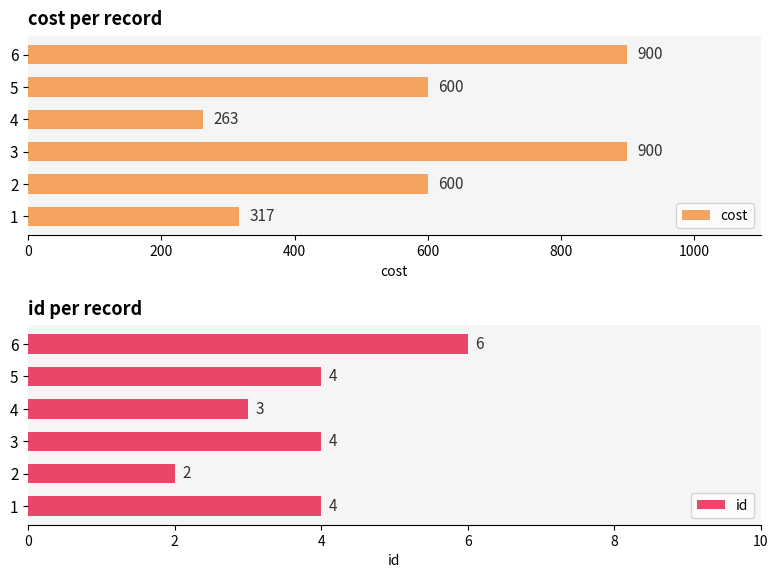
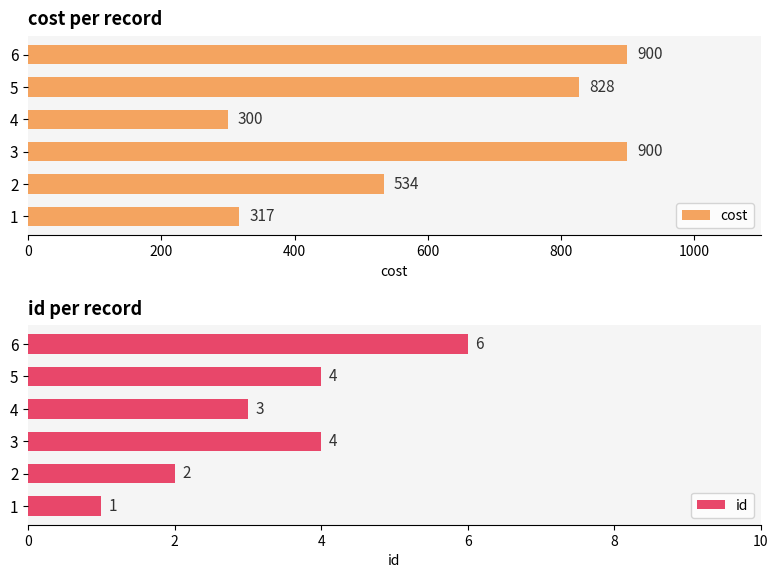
  {
    "cost per record": {
      "6": 900,
-     "5": 600,
-     "4": 263,
+     "5": 828,
+     "4": 300,
      "3": 900,
-     "2": 600,
+     "2": 534,
      "1": 317
    },
    "id per record": {
      "6": 6,
      "5": 4,
      "4": 3,
      "3": 4,
      "2": 2,
-     "1": 4
+     "1": 1
    }
  }
